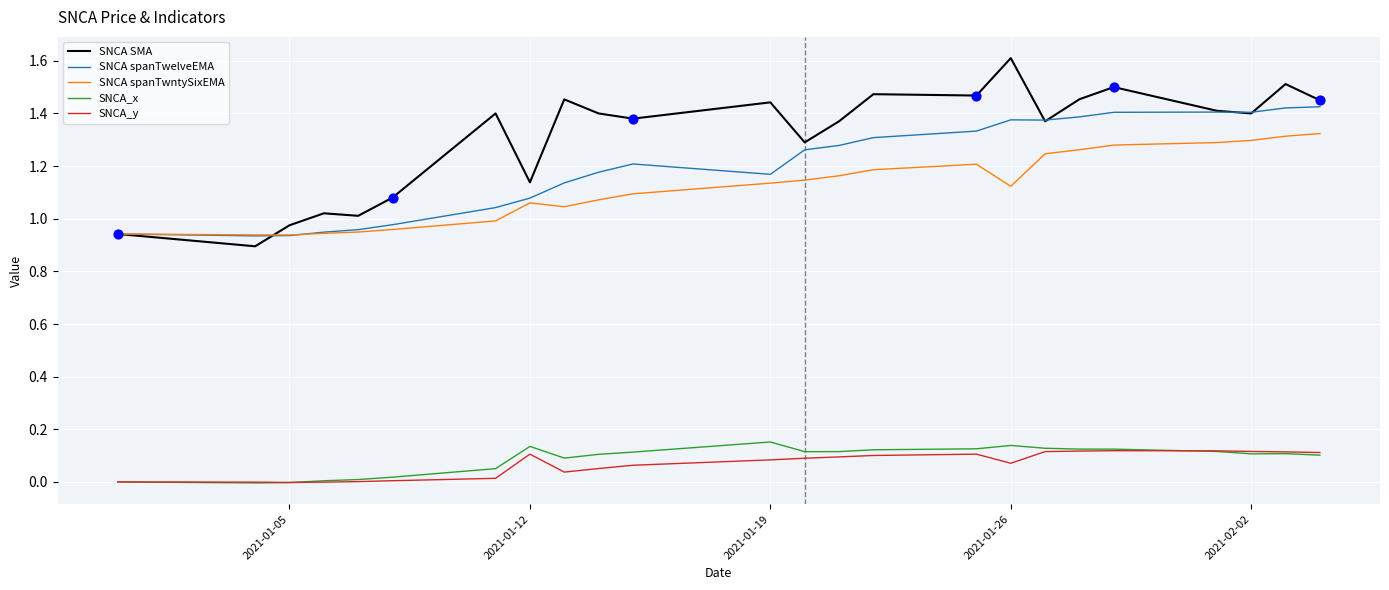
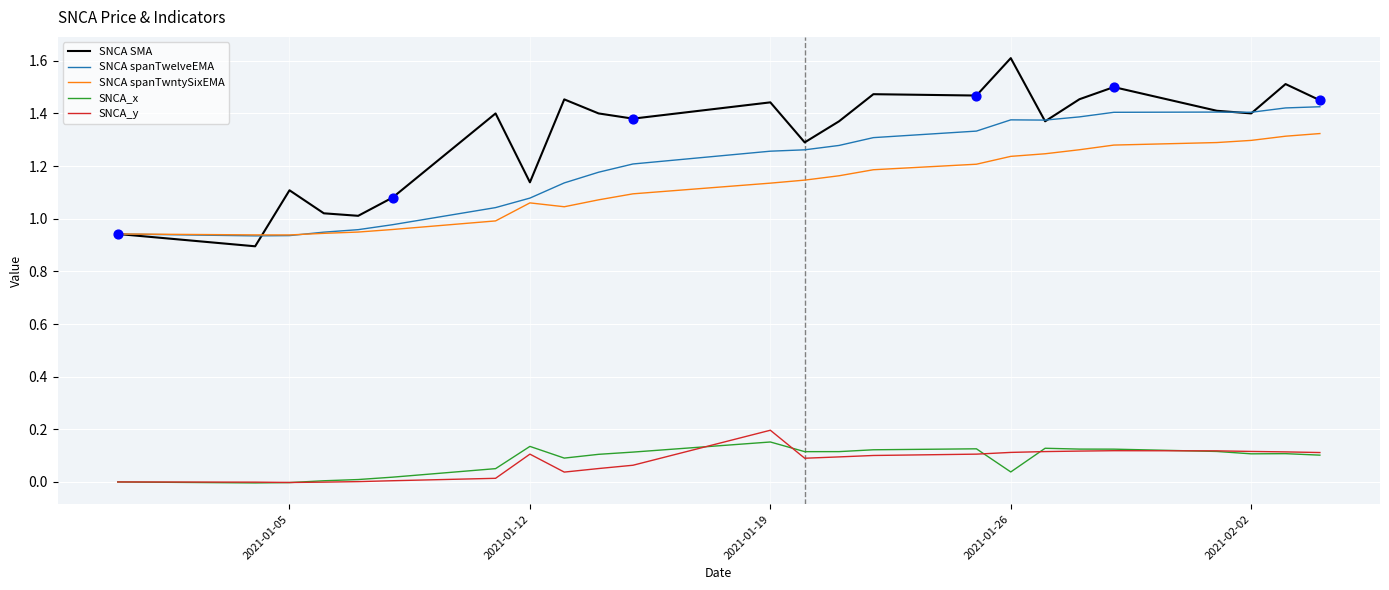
  {
    "SNCA SMA": {
-     "2021-01-05": 0.98,
+     "2021-01-05": 1.11,
      "2021-01-12": 1.14,
      "2021-01-19": 1.44,
      "2021-01-26": 1.61
    },
    "SNCA spanTwelveEMA": {
      "2021-01-12": 1.08,
-     "2021-01-19": 1.17,
+     "2021-01-19": 1.26,
      "2021-01-26": 1.38
    },
    "SNCA spanTwntySixEMA": {
      "2021-01-12": 1.06,
      "2021-01-19": 1.14,
-     "2021-01-26": 1.12,
+     "2021-01-26": 1.24,
      "2021-02-02": 1.30
    },
    "SNCA_x": {
      "2021-01-12": 0.14,
      "2021-01-19": 0.15,
-     "2021-01-26": 0.14
+     "2021-01-26": 0.04
    },
    "SNCA_y": {
      "2021-01-12": 0.11,
-     "2021-01-19": 0.08,
-     "2021-01-26": 0.07
+     "2021-01-19": 0.20,
+     "2021-01-26": 0.11
    }
  }
